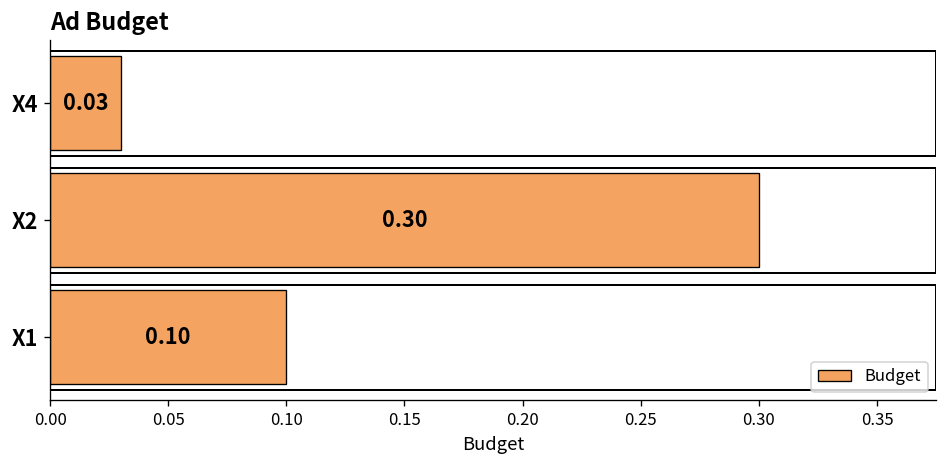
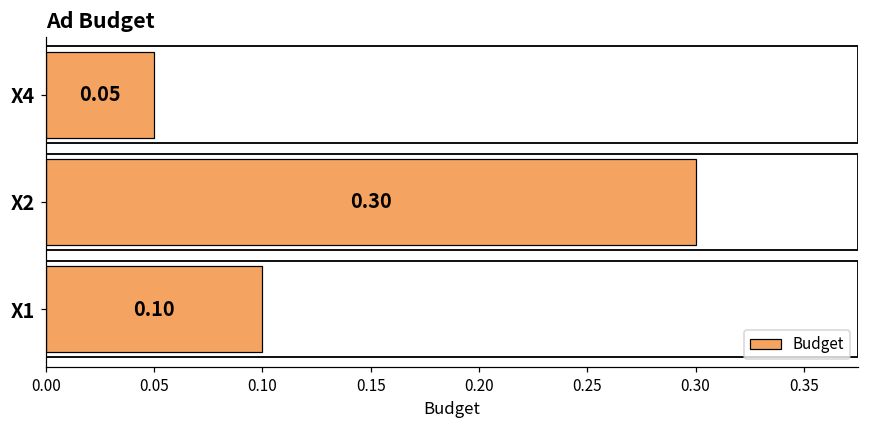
  {
-   "X4": 0.03,
+   "X4": 0.05,
    "X2": 0.30,
    "X1": 0.10
  }
